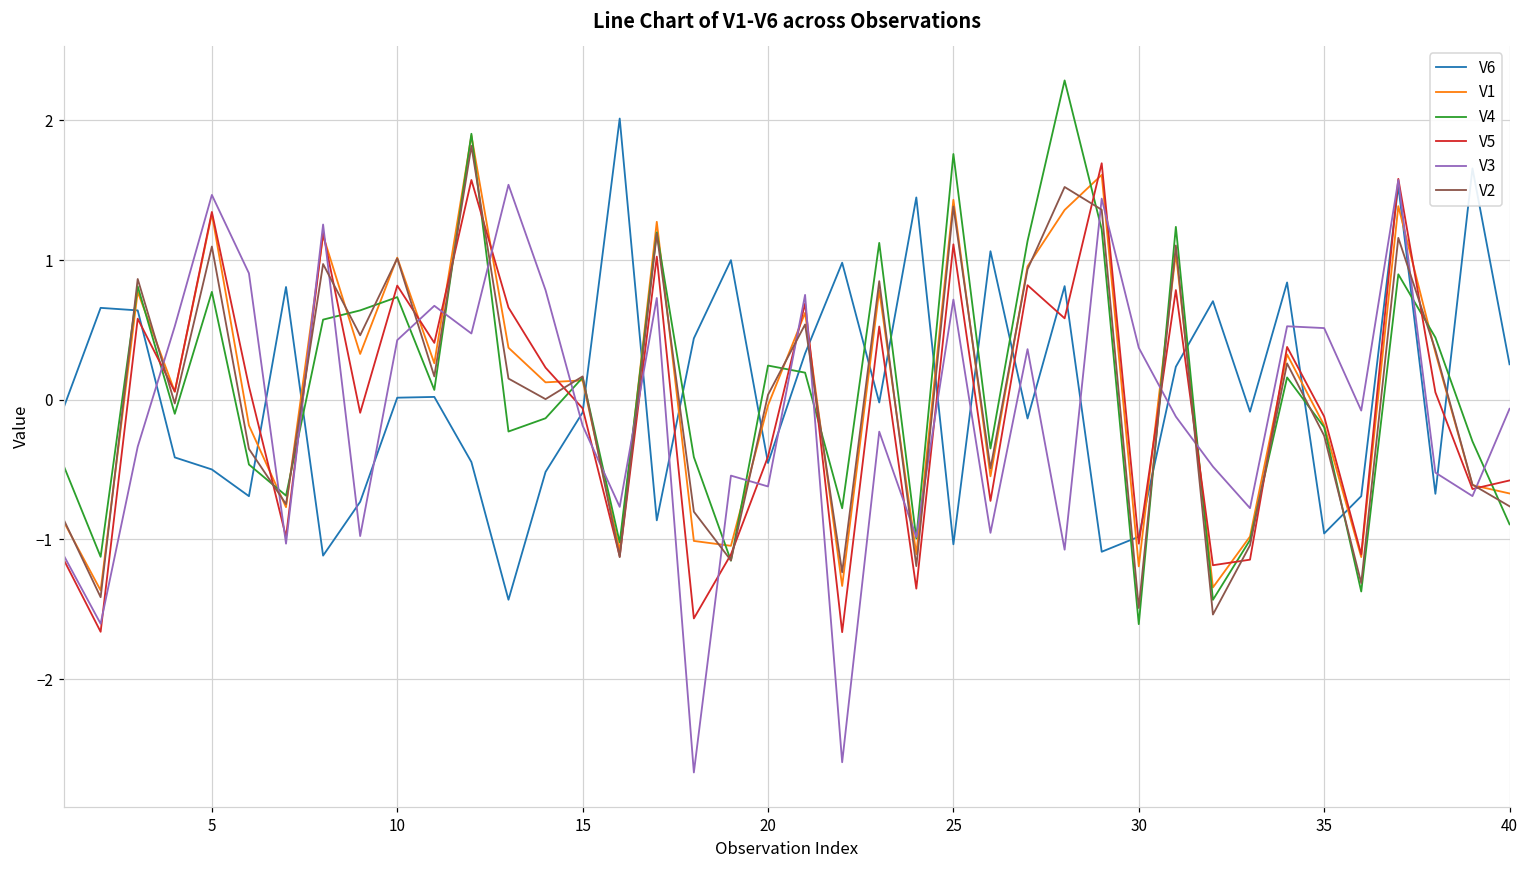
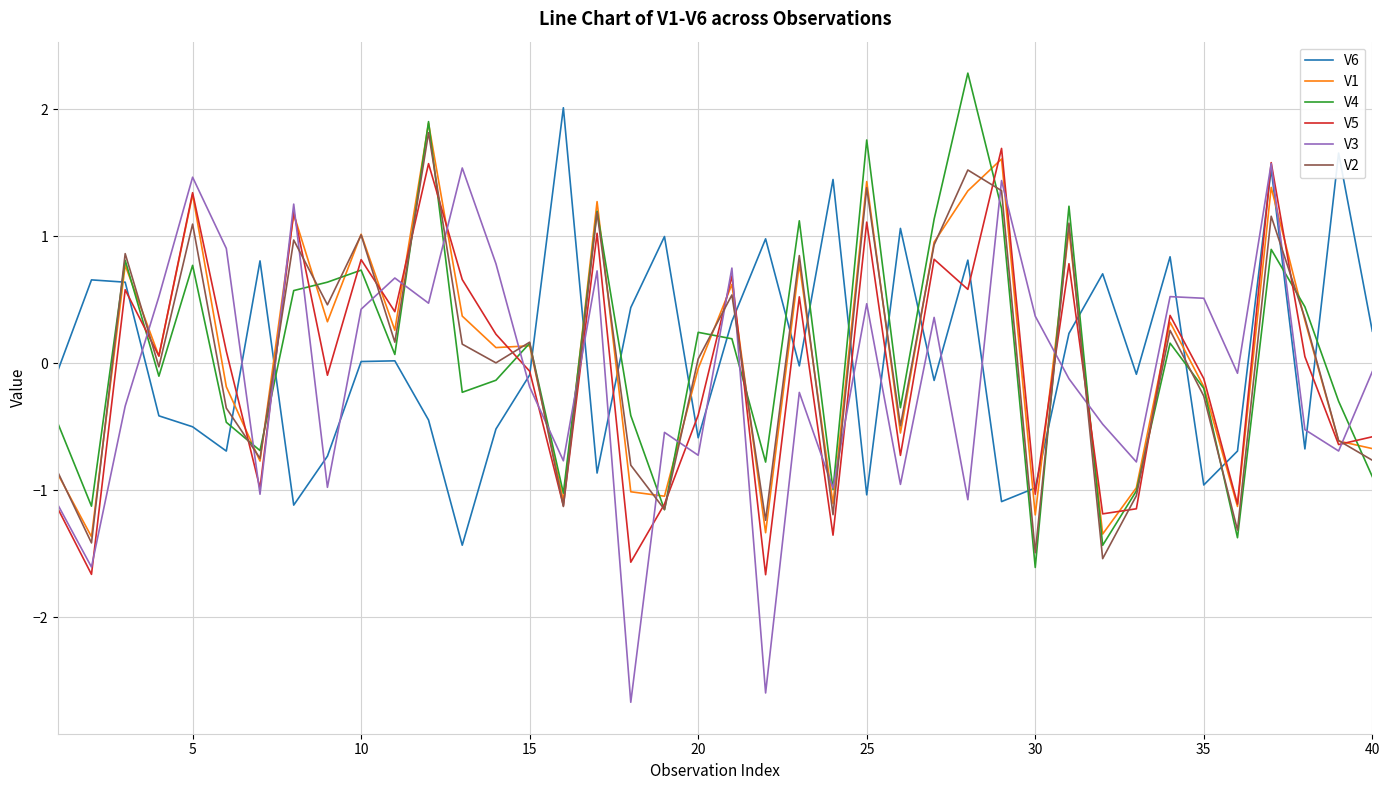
  {
    "V6": {
      "5": -0.50,
      "10": 0.01,
      "15": -0.09,
-     "20": -0.45,
+     "20": -0.59,
      "25": -1.04,
      "30": -0.98,
      "35": -0.96,
      "40": 0.25
    },
    "V1": {
      "20": -0.04,
      "25": 1.43,
      "30": -1.19,
      "40": -0.67
    },
    "V4": {
      "5": 0.77,
      "10": 0.73,
      "20": 0.24,
      "25": 1.76,
      "30": -1.61,
      "40": -0.89
    },
    "V5": {
      "10": 0.82,
      "15": -0.06,
      "20": -0.41,
      "25": 1.11,
      "30": -1.03,
      "35": -0.12,
      "40": -0.58
    },
    "V3": {
      "5": 1.47,
      "10": 0.43,
      "15": -0.19,
-     "20": -0.62,
-     "25": 0.72,
+     "20": -0.72,
+     "25": 0.47,
      "30": 0.37,
      "35": 0.51,
      "40": -0.06
    },
    "V2": {
      "5": 1.10,
      "20": 0.04,
      "25": 1.38,
      "30": -1.49,
      "35": -0.26,
      "40": -0.76
    }
  }
